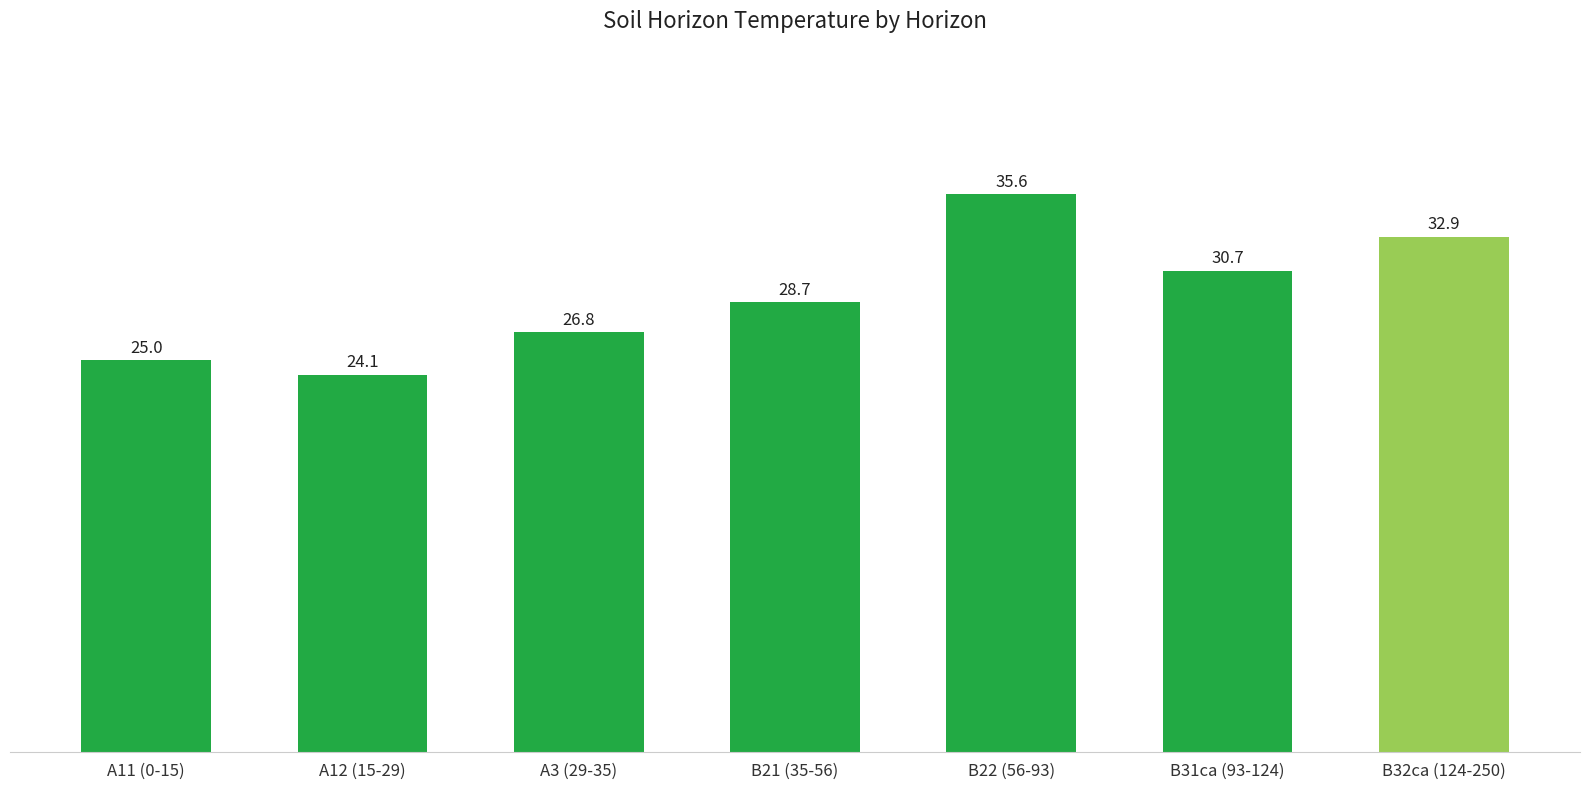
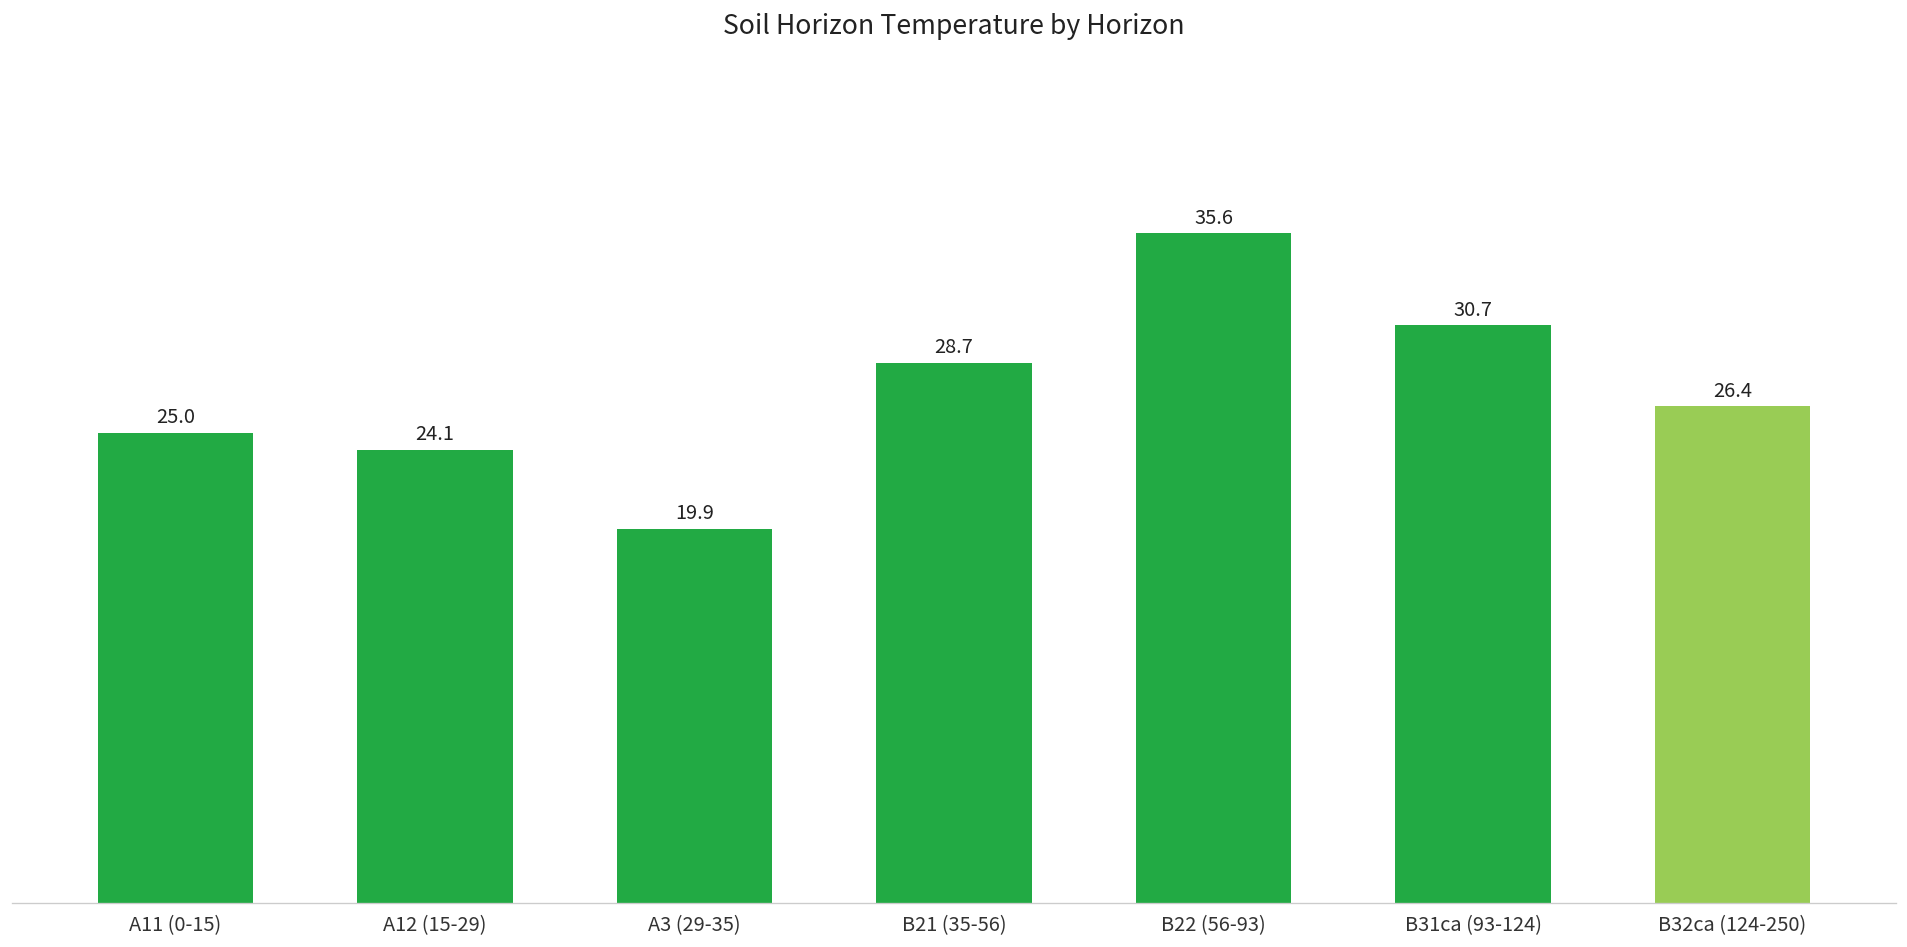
  {
    "A11 (0-15)": 25.0,
    "A12 (15-29)": 24.1,
-   "A3 (29-35)": 26.8,
+   "A3 (29-35)": 19.9,
    "B21 (35-56)": 28.7,
    "B22 (56-93)": 35.6,
    "B31ca (93-124)": 30.7,
-   "B32ca (124-250)": 32.9
+   "B32ca (124-250)": 26.4
  }
